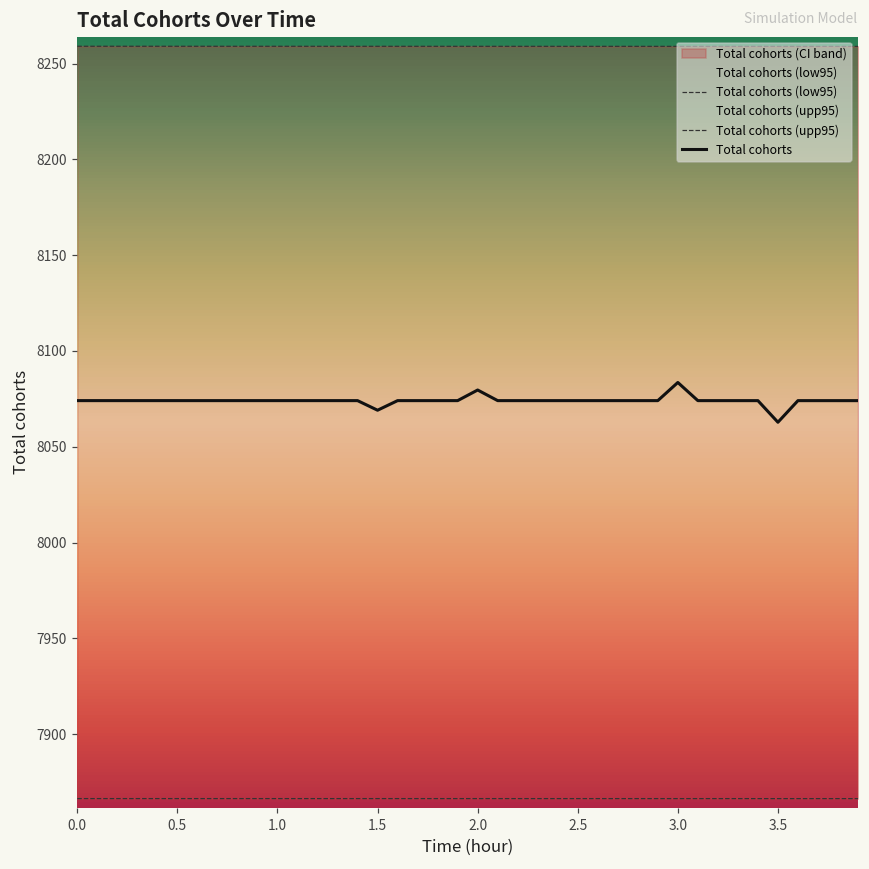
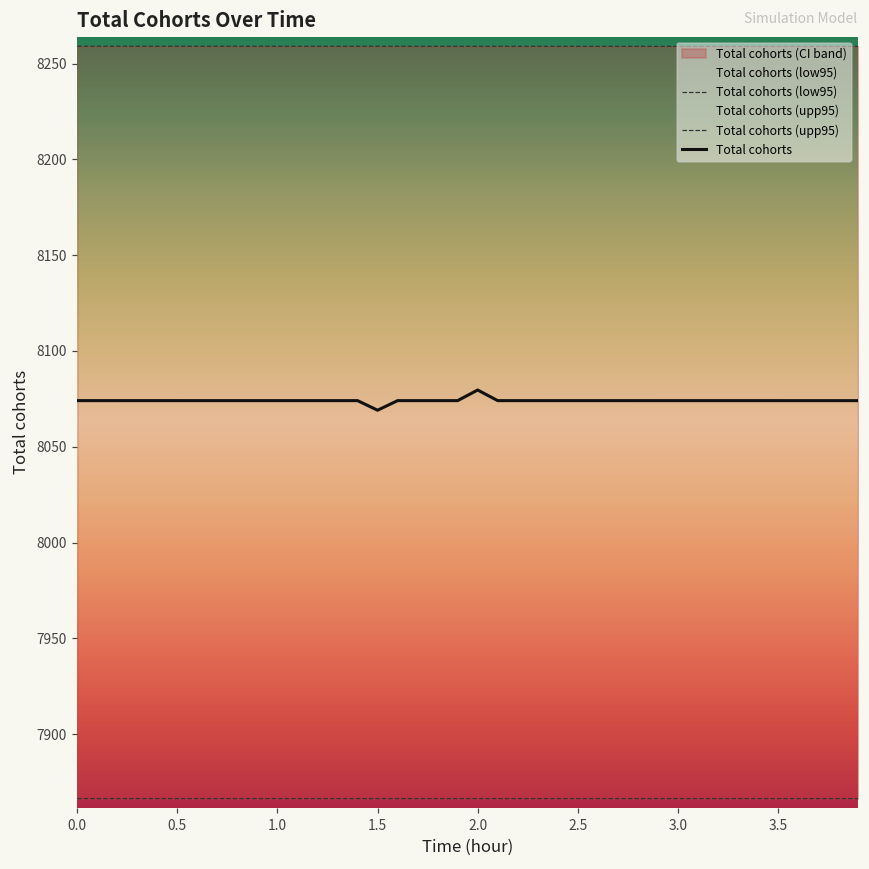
  {
    "Total cohorts": {
      "0.0": 8074,
      "0.5": 8074,
      "1.0": 8074,
      "1.5": 8069,
      "2.0": 8080,
      "2.5": 8074,
-     "3.0": 8084,
-     "3.5": 8063
+     "3.0": 8074,
+     "3.5": 8074
    }
  }
